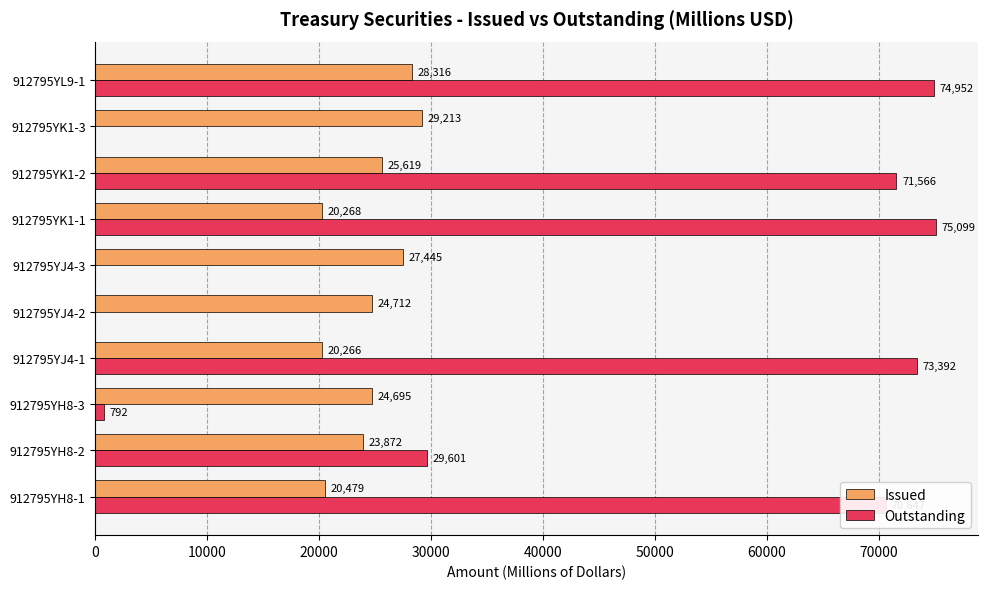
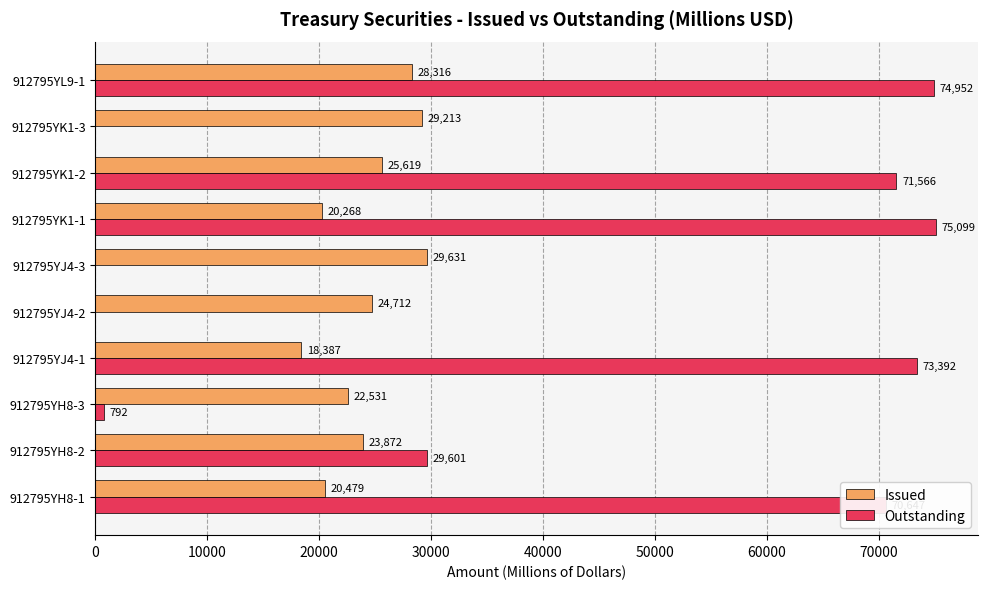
  {
    "Issued": {
      "912795YL9-1": "28,316",
      "912795YK1-3": "29,213",
      "912795YK1-2": "25,619",
      "912795YK1-1": "20,268",
-     "912795YJ4-3": "27,445",
+     "912795YJ4-3": "29,631",
      "912795YJ4-2": "24,712",
-     "912795YJ4-1": "20,266",
-     "912795YH8-3": "24,695",
+     "912795YJ4-1": "18,387",
+     "912795YH8-3": "22,531",
      "912795YH8-2": "23,872",
      "912795YH8-1": "20,479"
    },
    "Outstanding": {
      "912795YL9-1": "74,952",
      "912795YK1-2": "71,566",
      "912795YK1-1": "75,099",
      "912795YJ4-1": "73,392",
      "912795YH8-3": "792",
      "912795YH8-2": "29,601"
    }
  }
